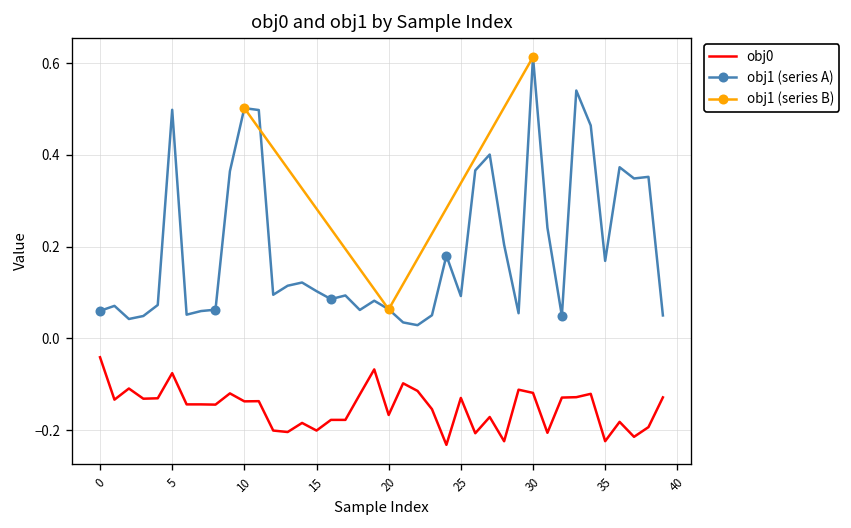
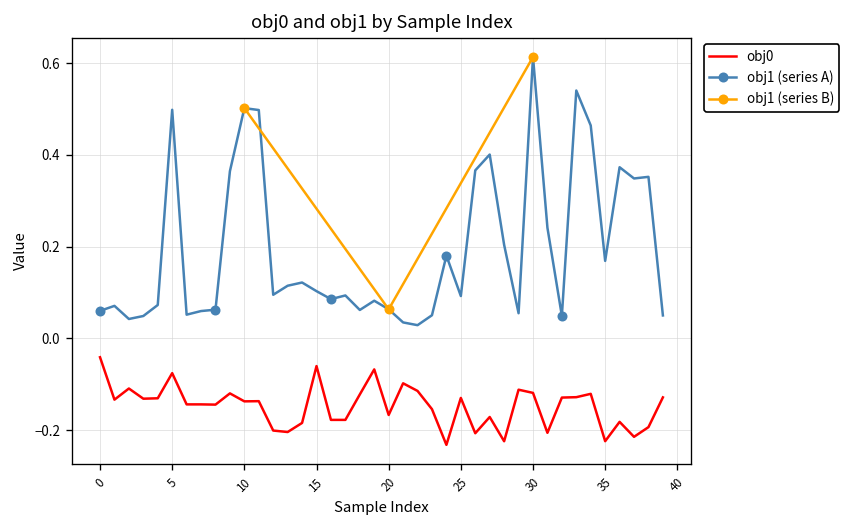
  {
    "obj0": {
      "0": -0.04,
      "5": -0.08,
      "10": -0.14,
-     "15": -0.20,
+     "15": -0.06,
      "20": -0.17,
      "25": -0.13,
      "30": -0.12,
      "35": -0.22
    },
    "obj1 (series A)": {
      "0": 0.06,
      "5": 0.50,
      "15": 0.10,
      "25": 0.09,
      "35": 0.17
    }
  }
